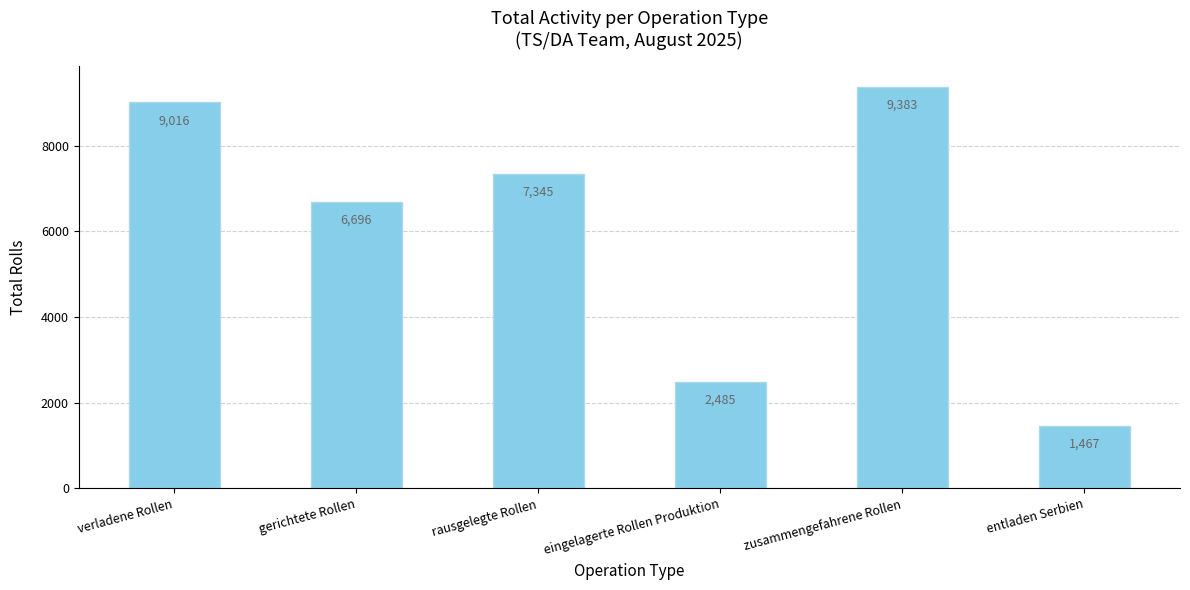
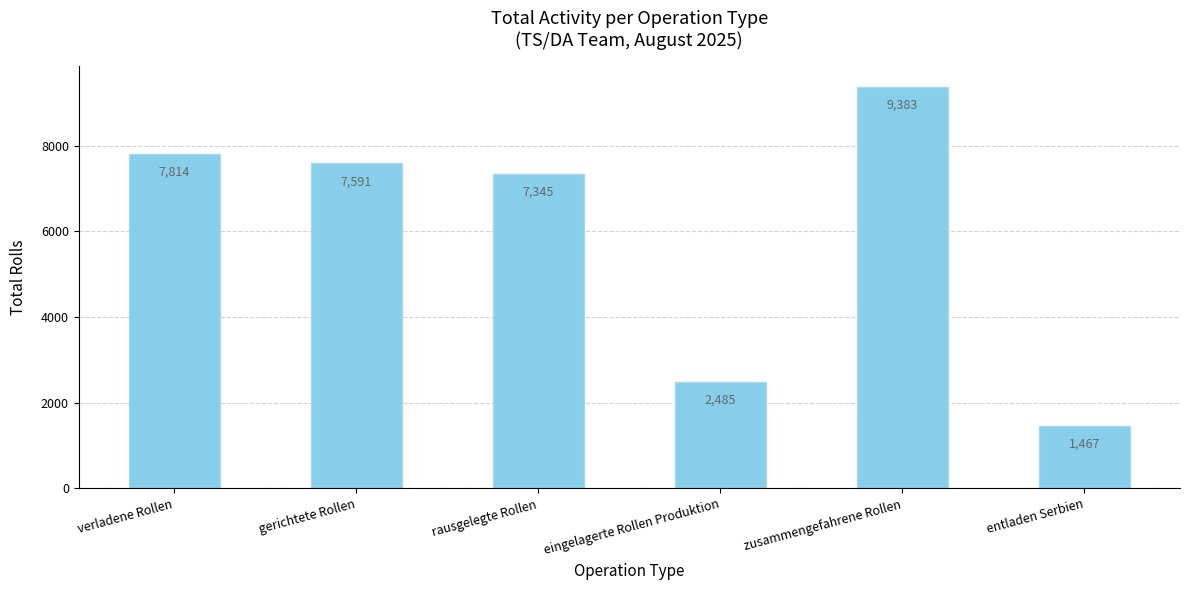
  {
-   "verladene Rollen": "9,016",
-   "gerichtete Rollen": "6,696",
+   "verladene Rollen": "7,814",
+   "gerichtete Rollen": "7,591",
    "rausgelegte Rollen": "7,345",
    "eingelagerte Rollen Produktion": "2,485",
    "zusammengefahrene Rollen": "9,383",
    "entladen Serbien": "1,467"
  }
